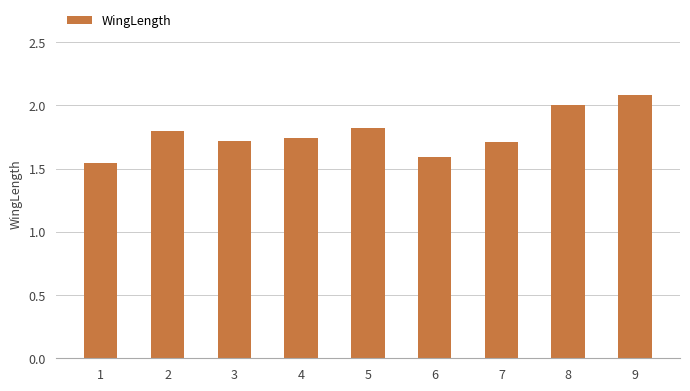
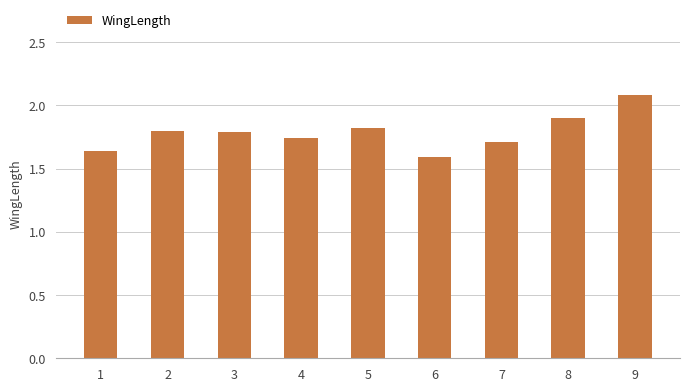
  {
-   "1": 1.54,
+   "1": 1.64,
    "2": 1.80,
-   "3": 1.72,
+   "3": 1.79,
    "4": 1.74,
    "5": 1.82,
    "6": 1.59,
    "7": 1.71,
-   "8": 2.0,
+   "8": 1.9,
    "9": 2.08
  }
